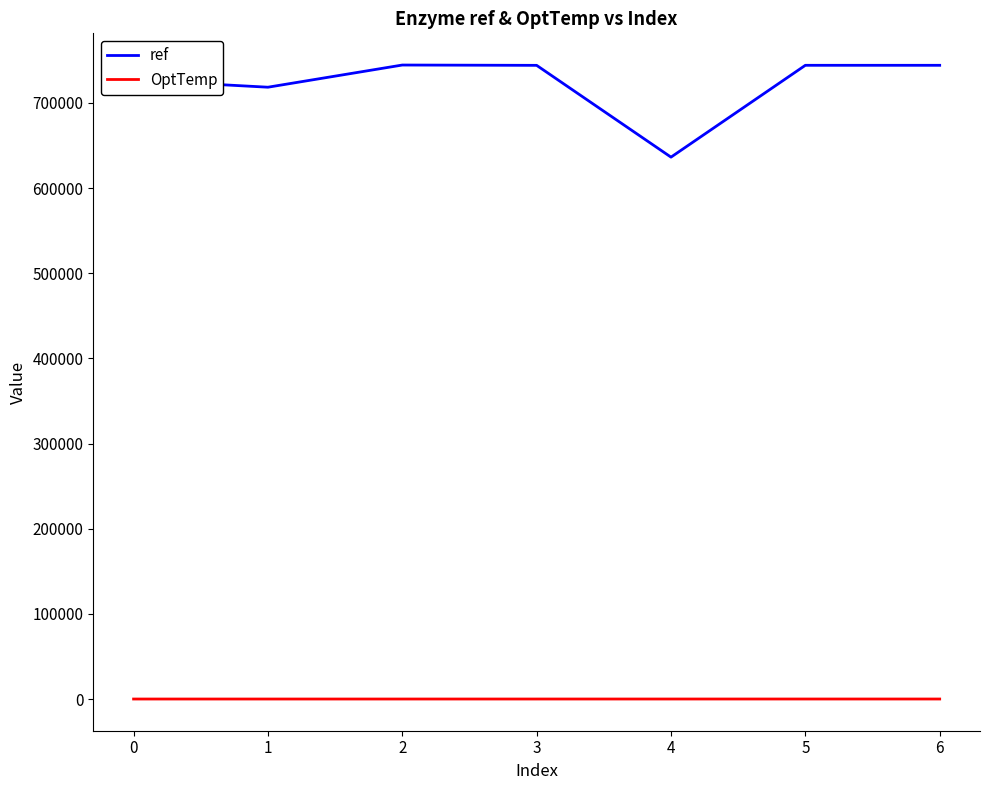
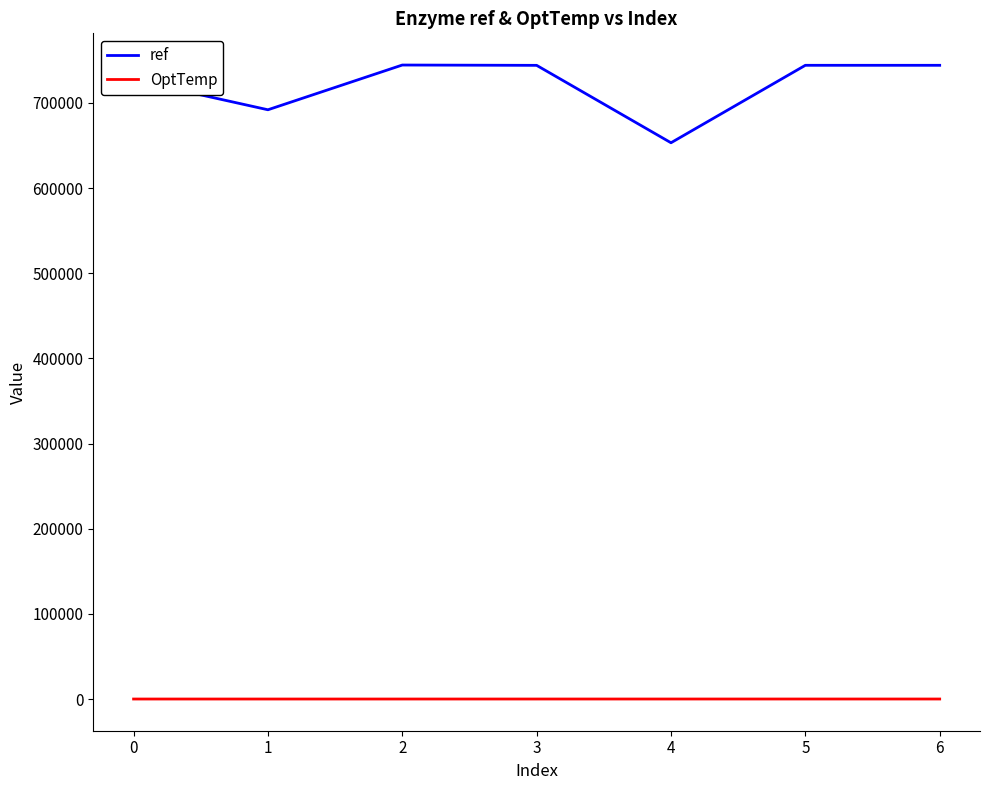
  {
    "ref": {
-     "1": 720000,
+     "1": 690000,
      "2": 740000,
      "3": 740000,
-     "4": 640000,
+     "4": 650000,
      "5": 740000,
      "6": 740000
    },
    "OptTemp": {
      "0": 0,
      "1": 0,
      "2": 0,
      "3": 0,
      "4": 0,
      "5": 0,
      "6": 0
    }
  }
